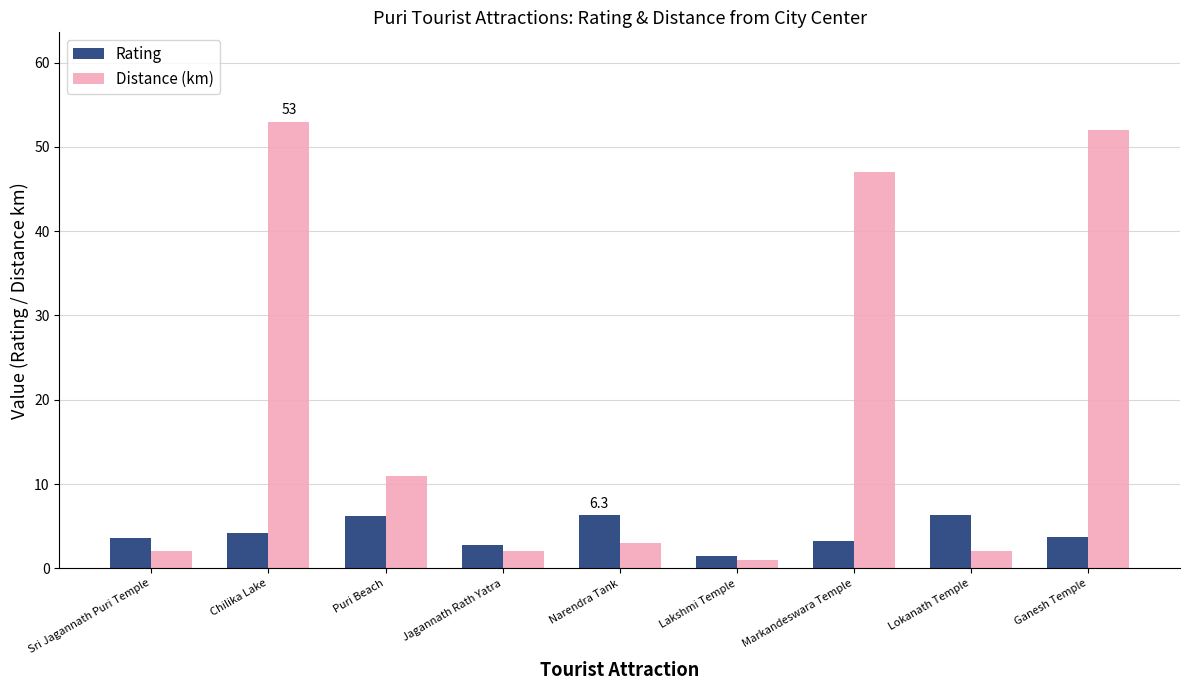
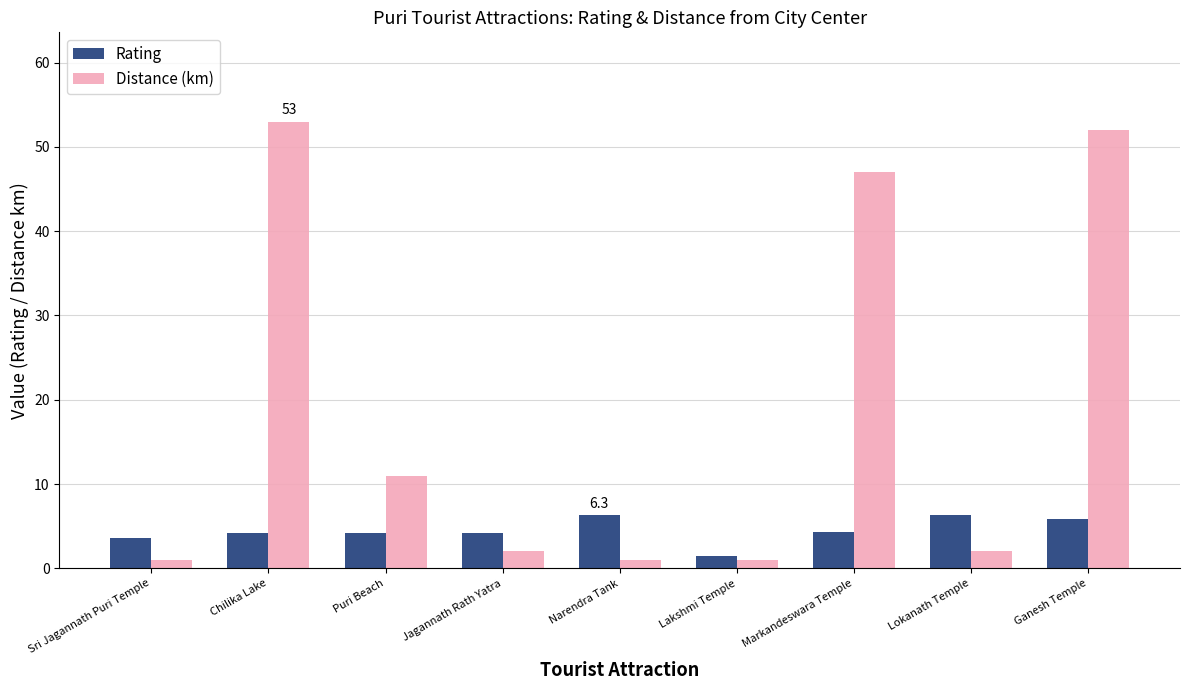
  {
    "Rating": {
      "Sri Jagannath Puri Temple": 4,
      "Chilika Lake": 4,
-     "Puri Beach": 6,
-     "Jagannath Rath Yatra": 3,
+     "Puri Beach": 4,
+     "Jagannath Rath Yatra": 4,
      "Lakshmi Temple": 2,
-     "Markandeswara Temple": 3,
+     "Markandeswara Temple": 4,
      "Lokanath Temple": 6,
-     "Ganesh Temple": 4
+     "Ganesh Temple": 6
    },
    "Distance (km)": {
-     "Sri Jagannath Puri Temple": 2,
+     "Sri Jagannath Puri Temple": 1,
      "Puri Beach": 11,
      "Jagannath Rath Yatra": 2,
-     "Narendra Tank": 3,
+     "Narendra Tank": 1,
      "Lakshmi Temple": 1,
      "Markandeswara Temple": 47,
      "Lokanath Temple": 2,
      "Ganesh Temple": 52
    }
  }
